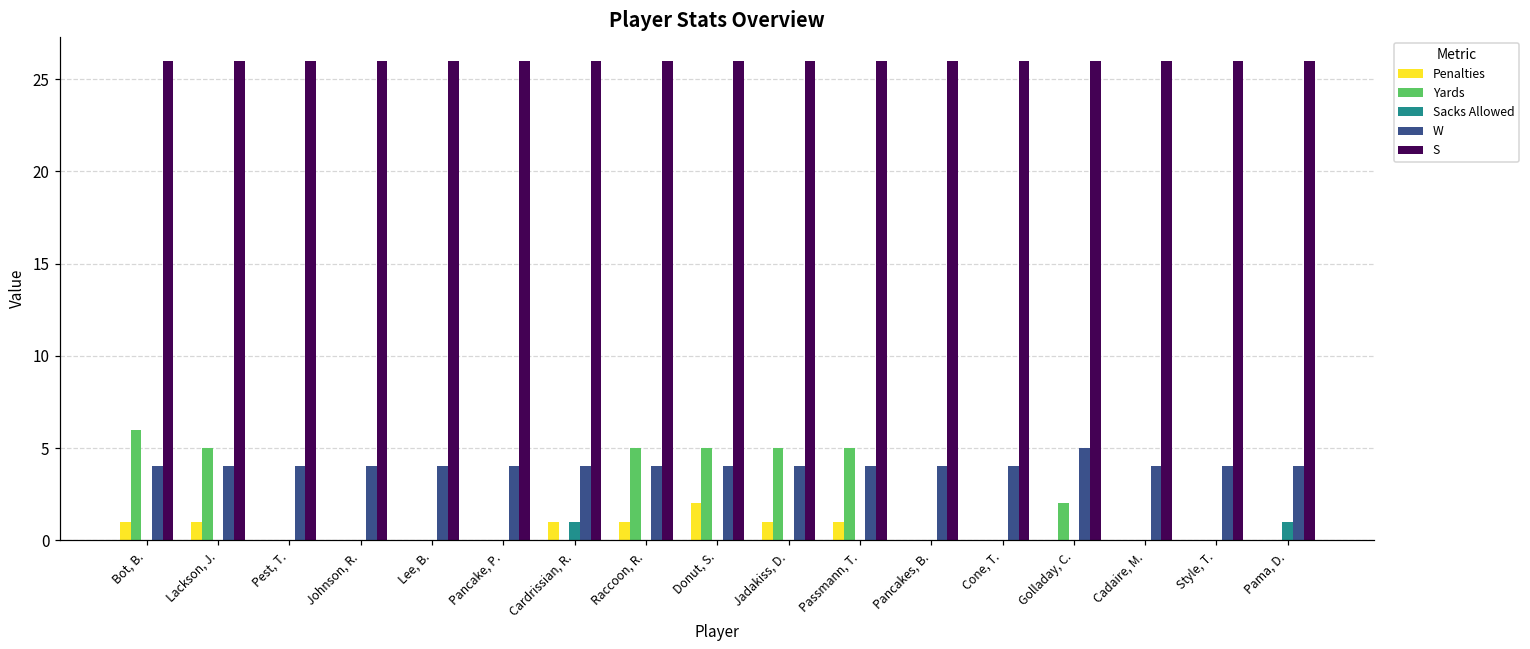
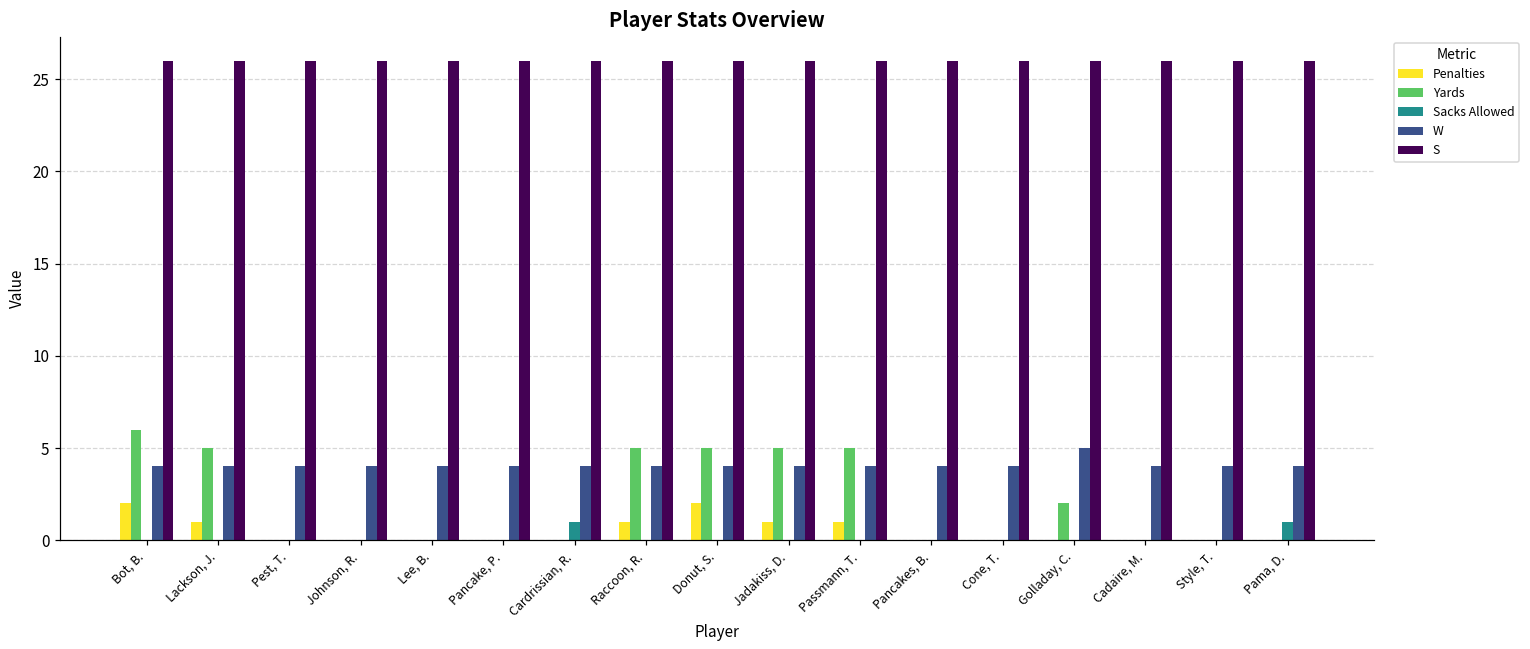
  {
    "Penalties": {
-     "Bot, B.": 1,
+     "Bot, B.": 2,
      "Lackson, J.": 1,
      "Pest, T.": 0,
      "Johnson, R.": 0,
      "Lee, B.": 0,
      "Pancake, P.": 0,
-     "Cardrissian, R.": 1,
+     "Cardrissian, R.": 0,
      "Raccoon, R.": 1,
      "Donut, S.": 2,
      "Jadakiss, D.": 1,
      "Passmann, T.": 1,
      "Pancakes, B.": 0,
      "Cone, T.": 0,
      "Golladay, C.": 0,
      "Cadaire, M.": 0,
      "Style, T.": 0,
      "Pama, D.": 0
    },
    "Yards": {
      "Bot, B.": 6,
      "Lackson, J.": 5,
      "Pest, T.": 0,
      "Johnson, R.": 0,
      "Lee, B.": 0,
      "Pancake, P.": 0,
      "Cardrissian, R.": 0,
      "Raccoon, R.": 5,
      "Donut, S.": 5,
      "Jadakiss, D.": 5,
      "Passmann, T.": 5,
      "Pancakes, B.": 0,
      "Cone, T.": 0,
      "Golladay, C.": 2,
      "Cadaire, M.": 0,
      "Style, T.": 0,
      "Pama, D.": 0
    },
    "Sacks Allowed": {
      "Bot, B.": 0,
      "Lackson, J.": 0,
      "Pest, T.": 0,
      "Johnson, R.": 0,
      "Lee, B.": 0,
      "Pancake, P.": 0,
      "Cardrissian, R.": 1,
      "Raccoon, R.": 0,
      "Donut, S.": 0,
      "Jadakiss, D.": 0,
      "Passmann, T.": 0,
      "Pancakes, B.": 0,
      "Cone, T.": 0,
      "Golladay, C.": 0,
      "Cadaire, M.": 0,
      "Style, T.": 0,
      "Pama, D.": 1
    },
    "W": {
      "Bot, B.": 4,
      "Lackson, J.": 4,
      "Pest, T.": 4,
      "Johnson, R.": 4,
      "Lee, B.": 4,
      "Pancake, P.": 4,
      "Cardrissian, R.": 4,
      "Raccoon, R.": 4,
      "Donut, S.": 4,
      "Jadakiss, D.": 4,
      "Passmann, T.": 4,
      "Pancakes, B.": 4,
      "Cone, T.": 4,
      "Golladay, C.": 5,
      "Cadaire, M.": 4,
      "Style, T.": 4,
      "Pama, D.": 4
    },
    "S": {
      "Bot, B.": 26,
      "Lackson, J.": 26,
      "Pest, T.": 26,
      "Johnson, R.": 26,
      "Lee, B.": 26,
      "Pancake, P.": 26,
      "Cardrissian, R.": 26,
      "Raccoon, R.": 26,
      "Donut, S.": 26,
      "Jadakiss, D.": 26,
      "Passmann, T.": 26,
      "Pancakes, B.": 26,
      "Cone, T.": 26,
      "Golladay, C.": 26,
      "Cadaire, M.": 26,
      "Style, T.": 26,
      "Pama, D.": 26
    }
  }
